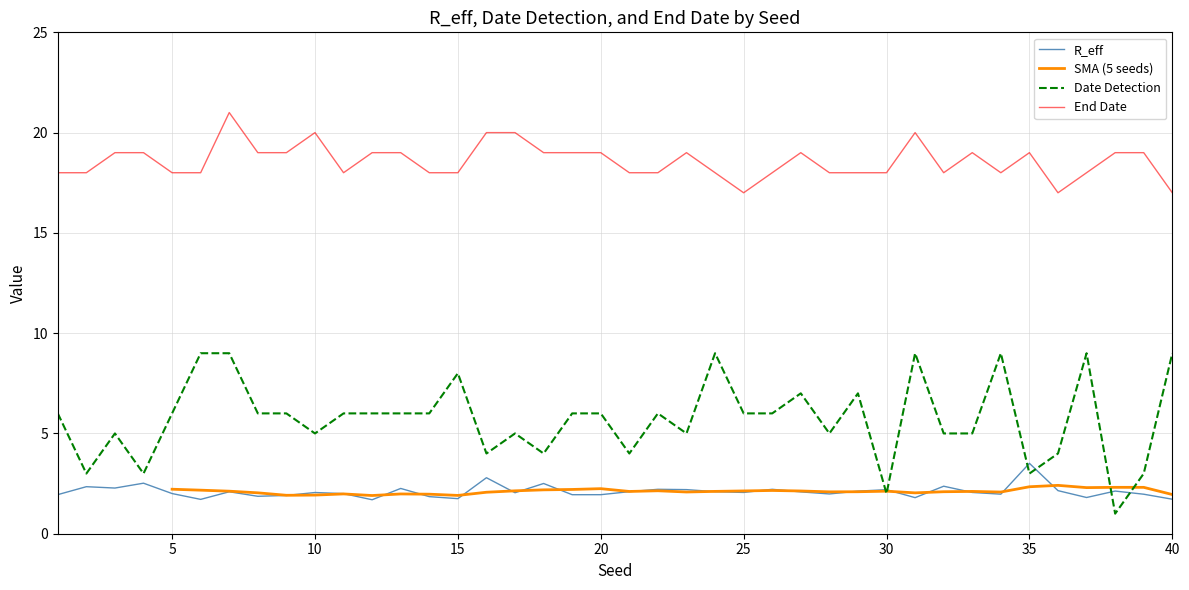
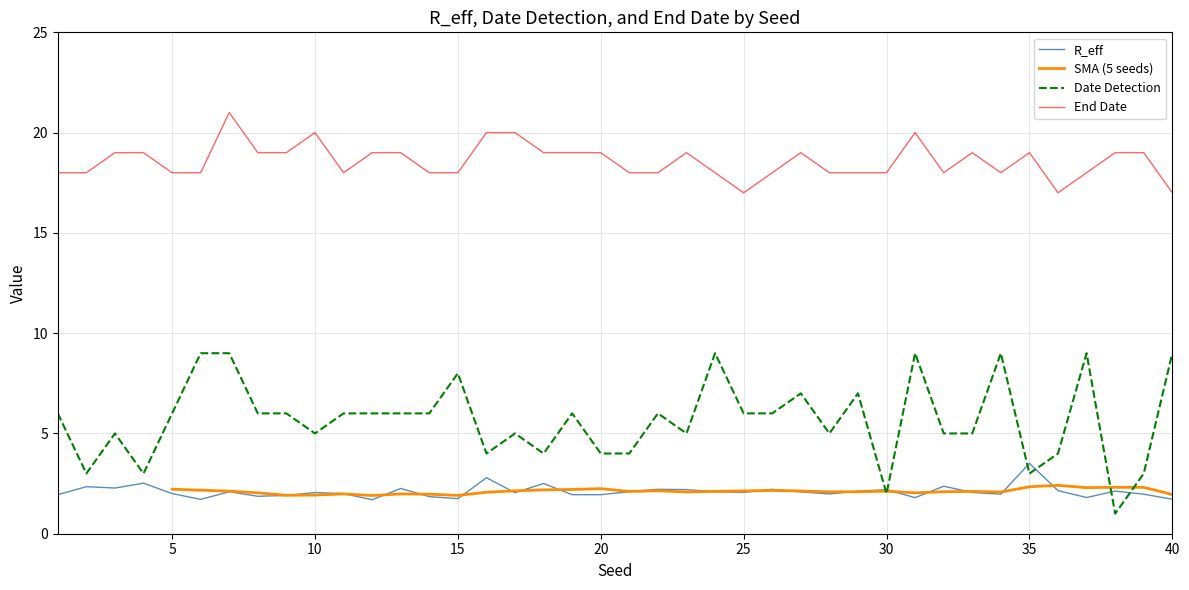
  {
    "R_eff": {
      "5": 2,
      "10": 2,
      "15": 1.7,
      "20": 2,
      "35": 3.5,
      "40": 1.7
    },
    "SMA (5 seeds)": {
      "5": 2.2,
      "10": 2,
      "15": 2,
      "20": 2.2,
      "35": 2.3,
      "40": 2
    },
    "Date Detection": {
      "5": 6,
      "10": 5,
      "15": 8,
-     "20": 6,
+     "20": 4,
      "25": 6,
      "35": 3,
      "40": 9
    },
    "End Date": {
      "5": 18,
      "10": 20,
      "15": 18,
      "20": 19,
      "25": 17,
      "30": 18,
      "35": 19,
      "40": 17
    }
  }
